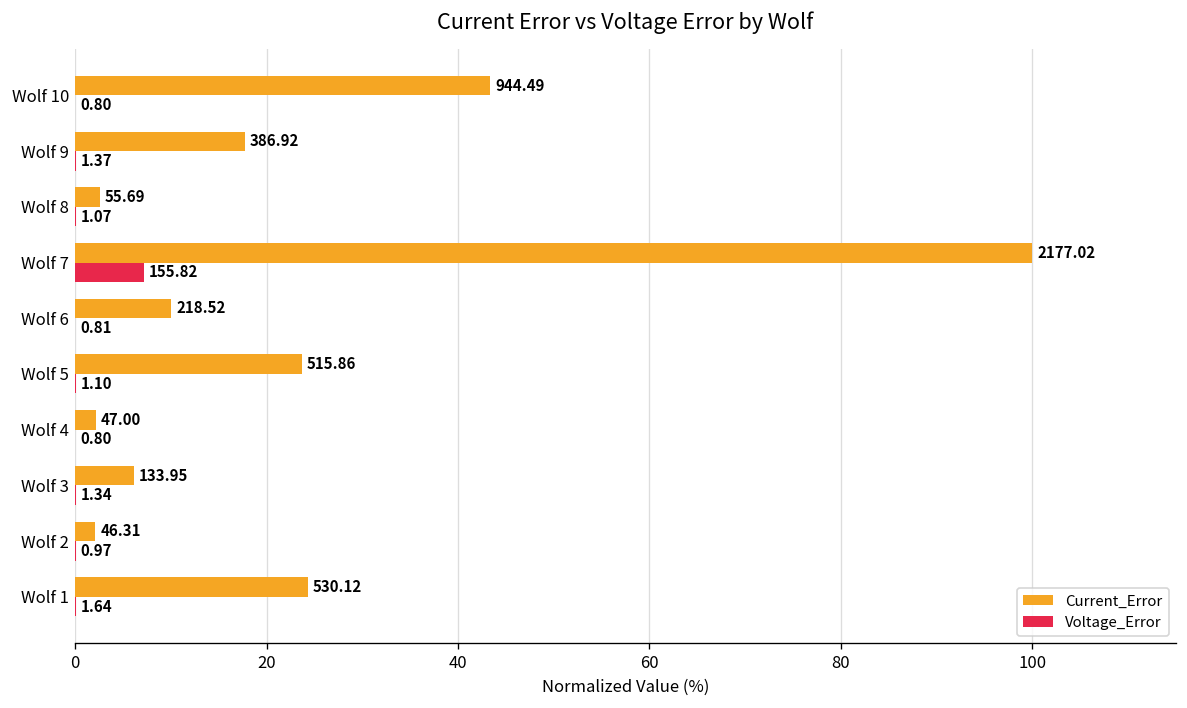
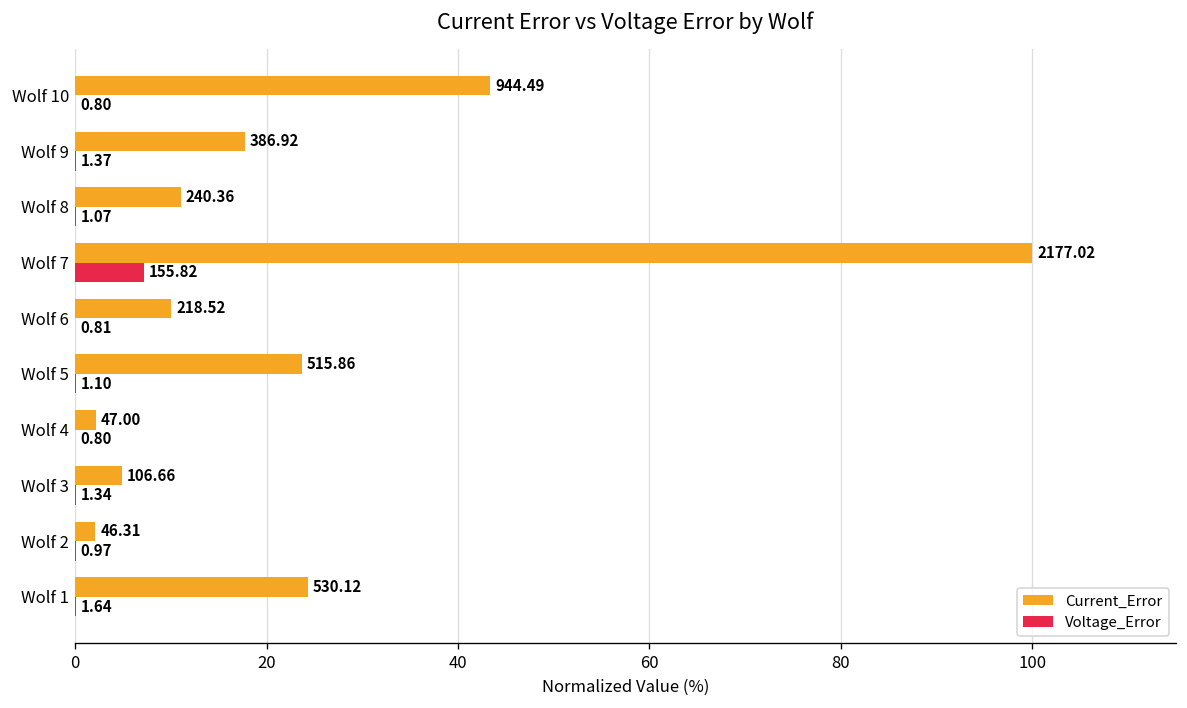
  {
    "Current_Error": {
-     "Wolf 8": 55.69,
-     "Wolf 3": 133.95
+     "Wolf 8": 240.36,
+     "Wolf 3": 106.66
    }
  }
